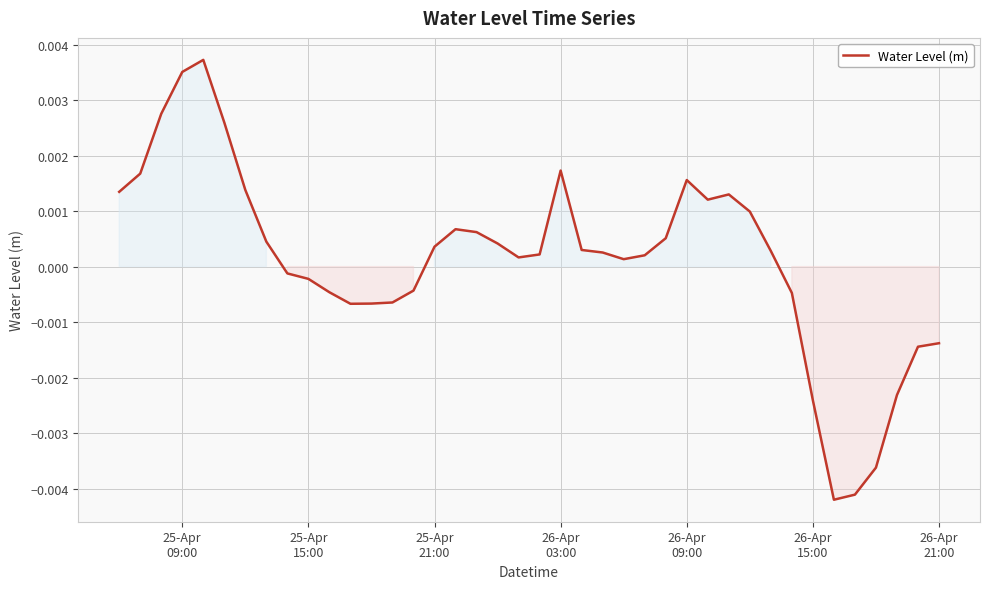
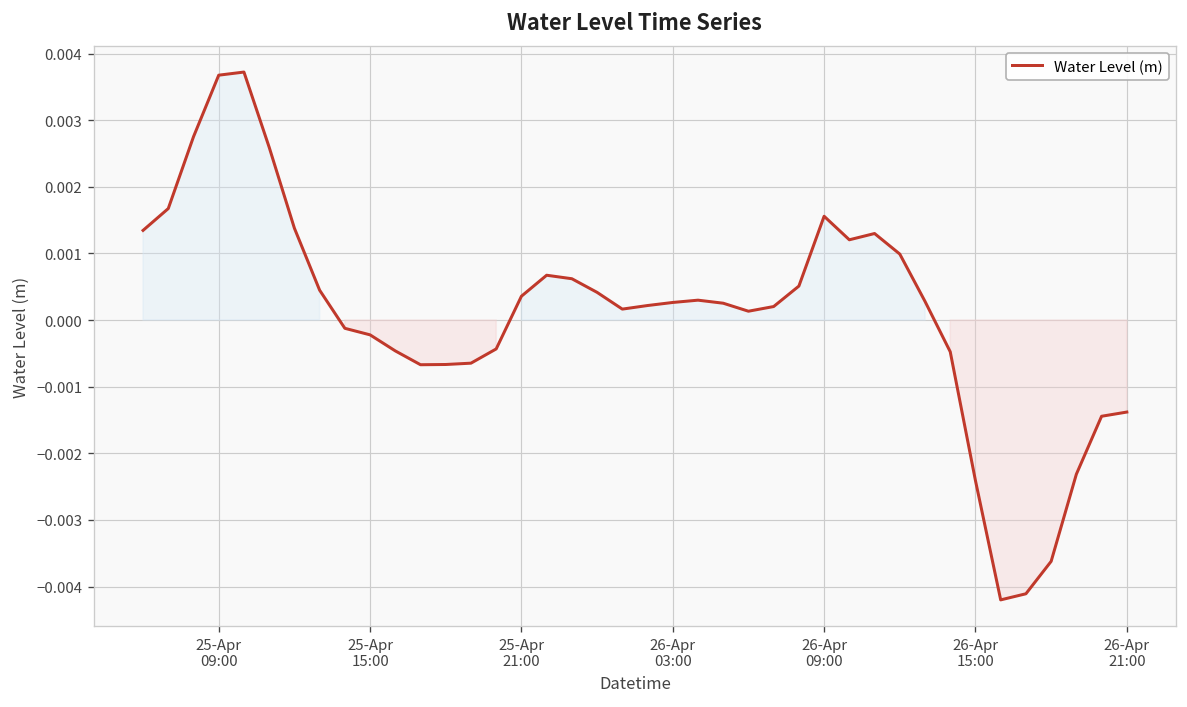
  {
-   "25-Apr 09:00": 0.0035,
+   "25-Apr 09:00": 0.0037,
    "25-Apr 15:00": -0.0002,
    "25-Apr 21:00": 0.0004,
-   "26-Apr 03:00": 0.0017,
+   "26-Apr 03:00": 0.0003,
    "26-Apr 09:00": 0.0016,
    "26-Apr 15:00": -0.0024,
    "26-Apr 21:00": -0.0014
  }
